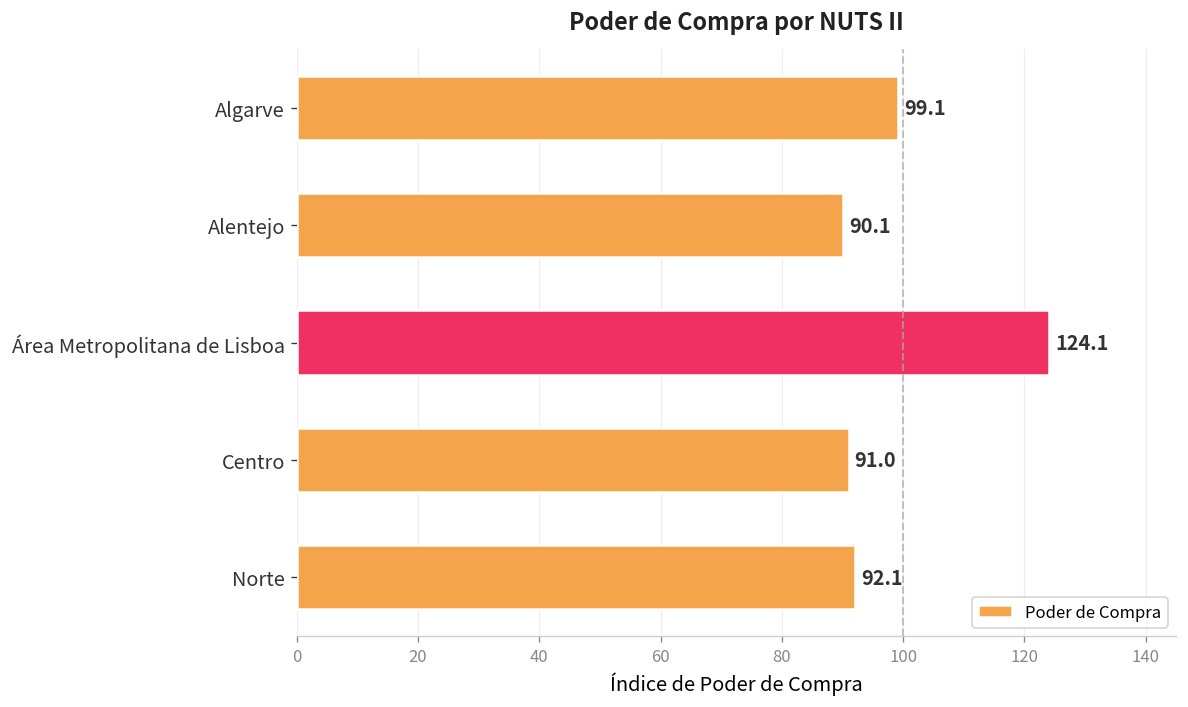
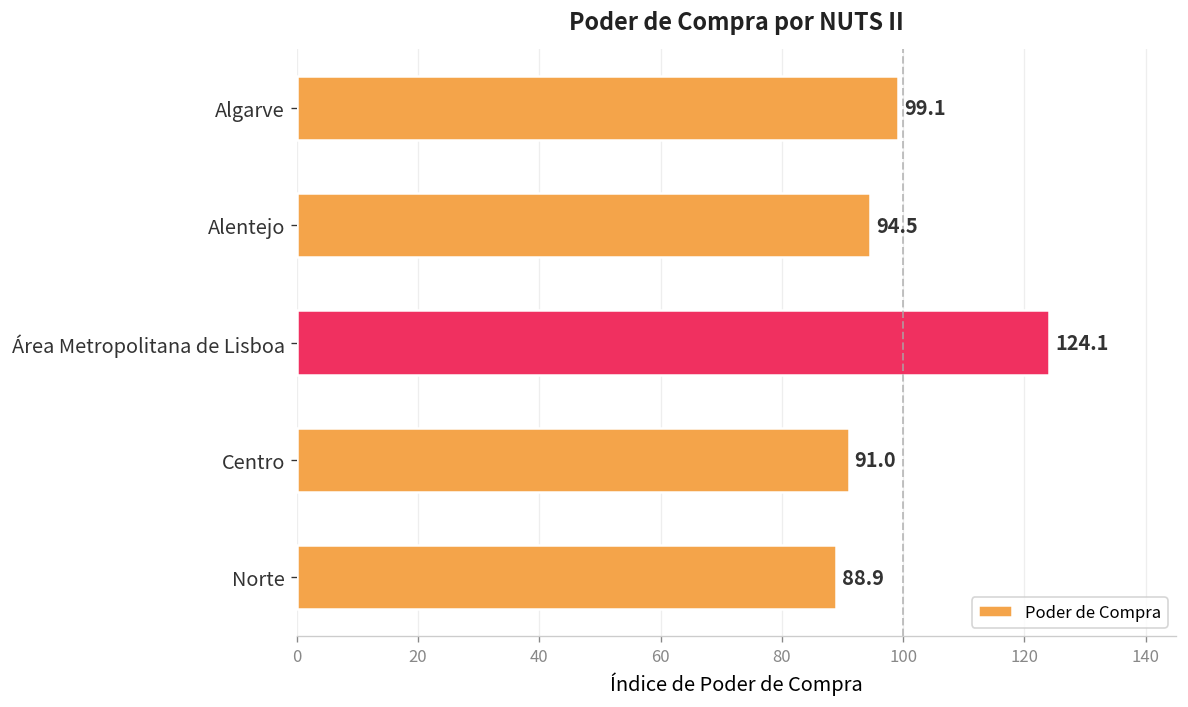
  {
    "Algarve": 99.1,
-   "Alentejo": 90.1,
+   "Alentejo": 94.5,
    "Área Metropolitana de Lisboa": 124.1,
    "Centro": 91.0,
-   "Norte": 92.1
+   "Norte": 88.9
  }
